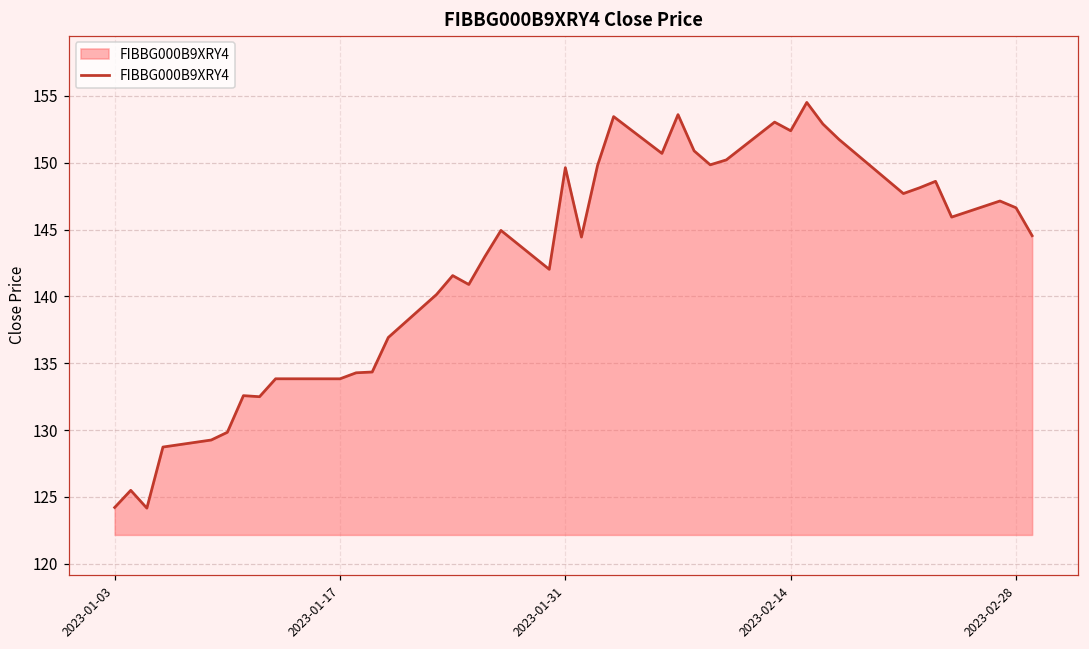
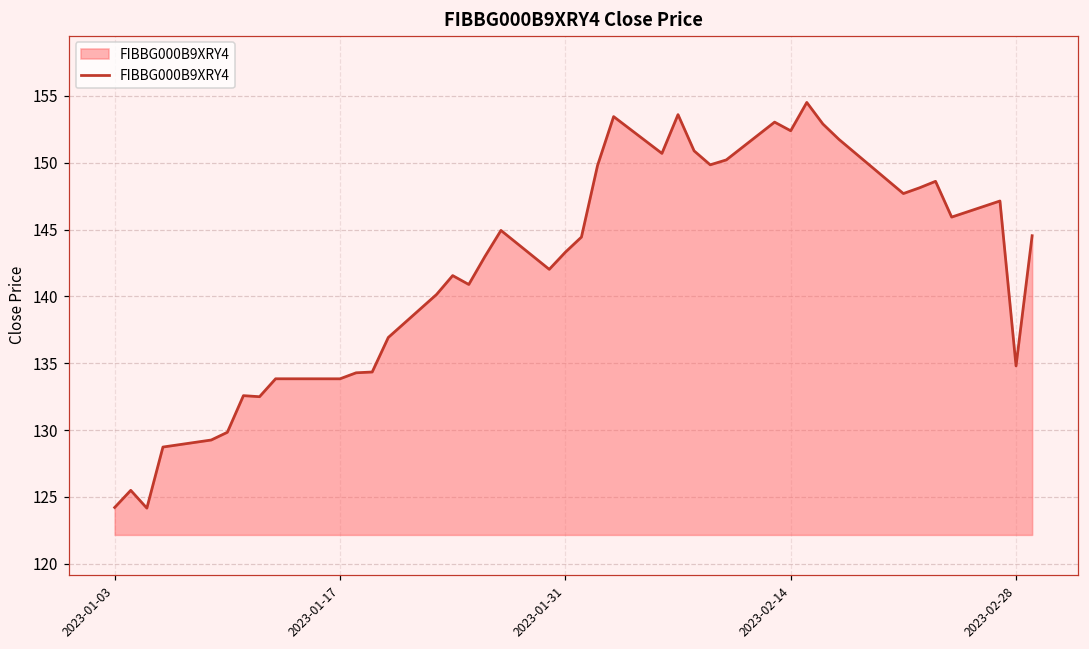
  {
    "2023-01-03": 124.2,
    "2023-01-17": 133.8,
-   "2023-01-31": 149.6,
+   "2023-01-31": 143.3,
    "2023-02-14": 152.4,
-   "2023-02-28": 146.6
+   "2023-02-28": 134.8
  }
